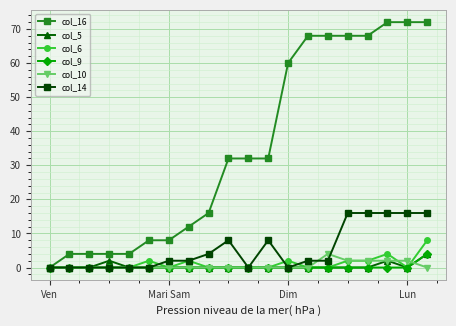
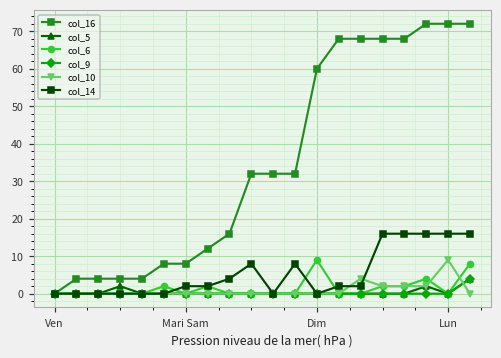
  {
    "col_6": {
-     "Dim": 2
+     "Dim": 9
    },
    "col_10": {
-     "Lun": 2
+     "Lun": 9
    }
  }
